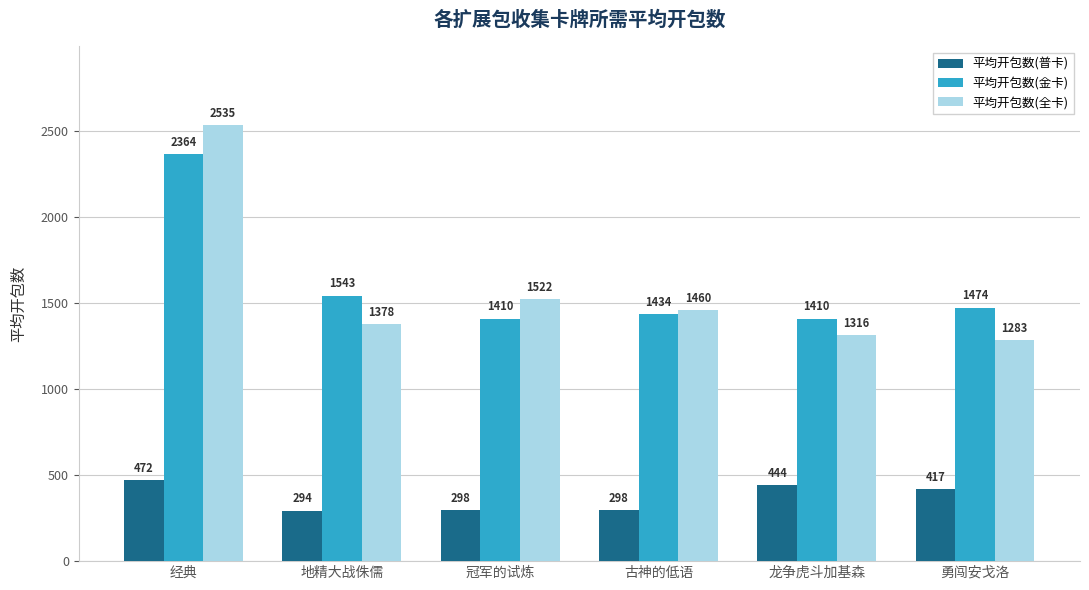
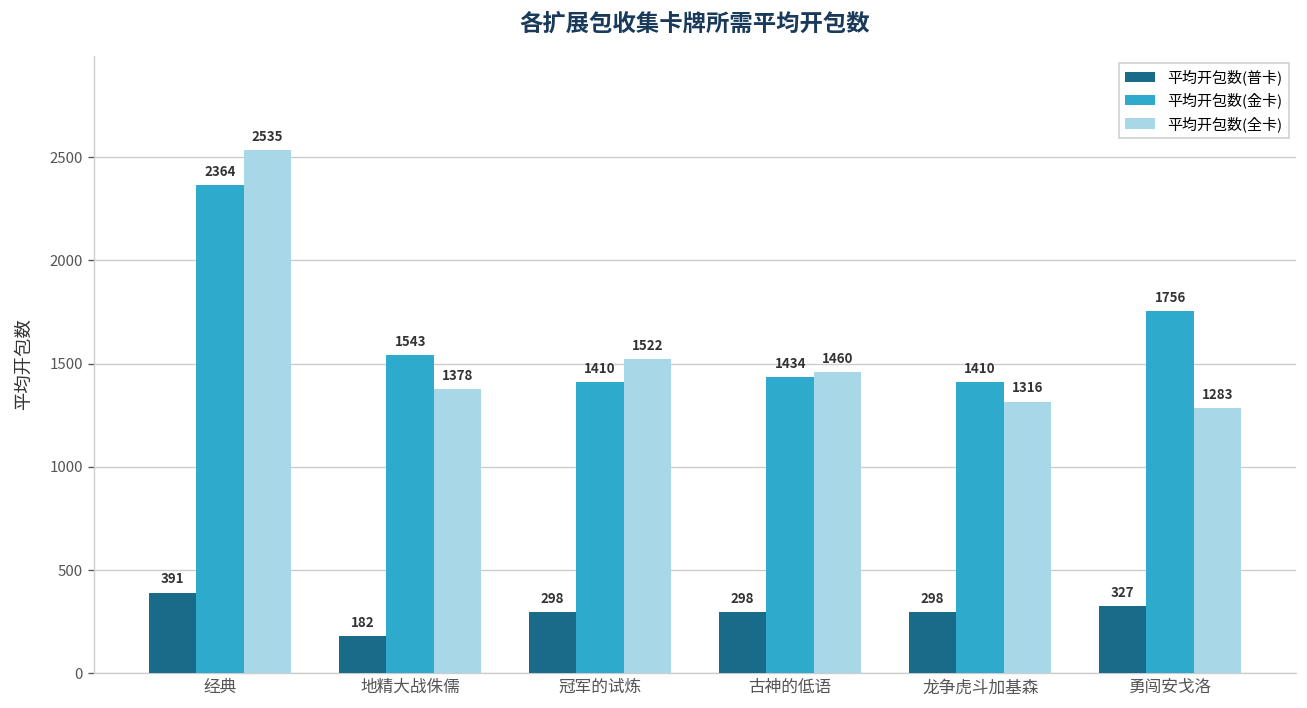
  {
    "平均开包数(普卡)": {
-     "经典": 472,
-     "地精大战侏儒": 294,
+     "经典": 391,
+     "地精大战侏儒": 182,
      "冠军的试炼": 298,
      "古神的低语": 298,
-     "龙争虎斗加基森": 444,
-     "勇闯安戈洛": 417
+     "龙争虎斗加基森": 298,
+     "勇闯安戈洛": 327
    },
    "平均开包数(金卡)": {
      "经典": 2364,
      "地精大战侏儒": 1543,
      "冠军的试炼": 1410,
      "古神的低语": 1434,
      "龙争虎斗加基森": 1410,
-     "勇闯安戈洛": 1474
+     "勇闯安戈洛": 1756
    },
    "平均开包数(全卡)": {
      "经典": 2535,
      "地精大战侏儒": 1378,
      "冠军的试炼": 1522,
      "古神的低语": 1460,
      "龙争虎斗加基森": 1316,
      "勇闯安戈洛": 1283
    }
  }
